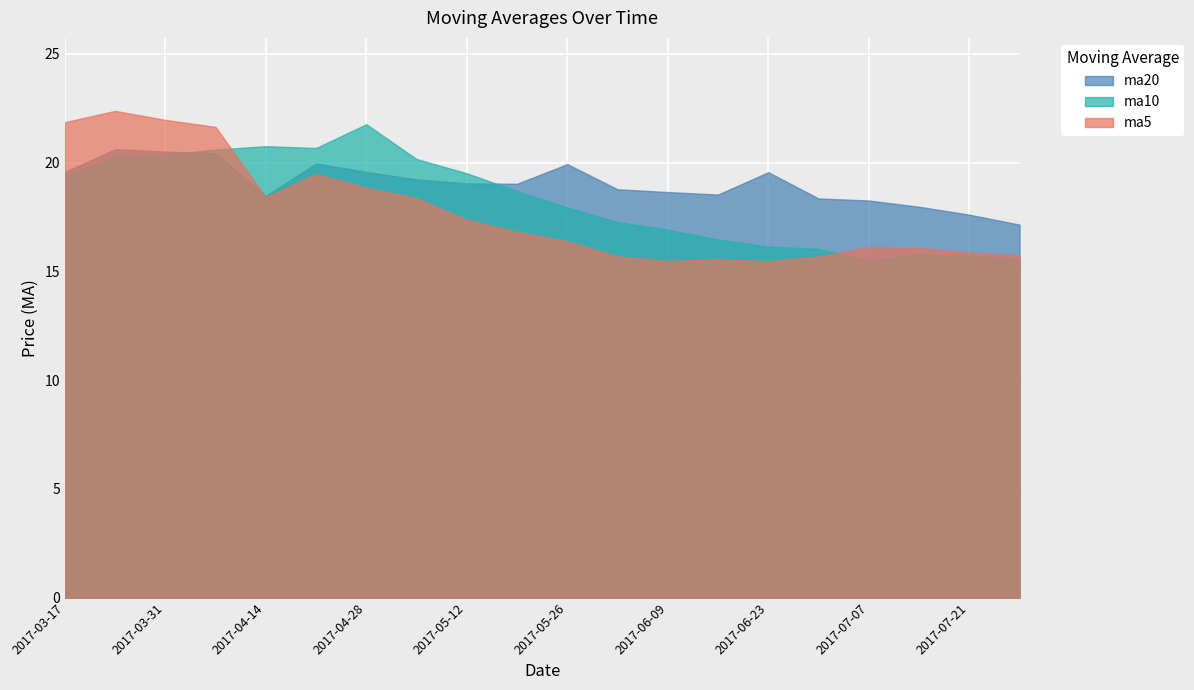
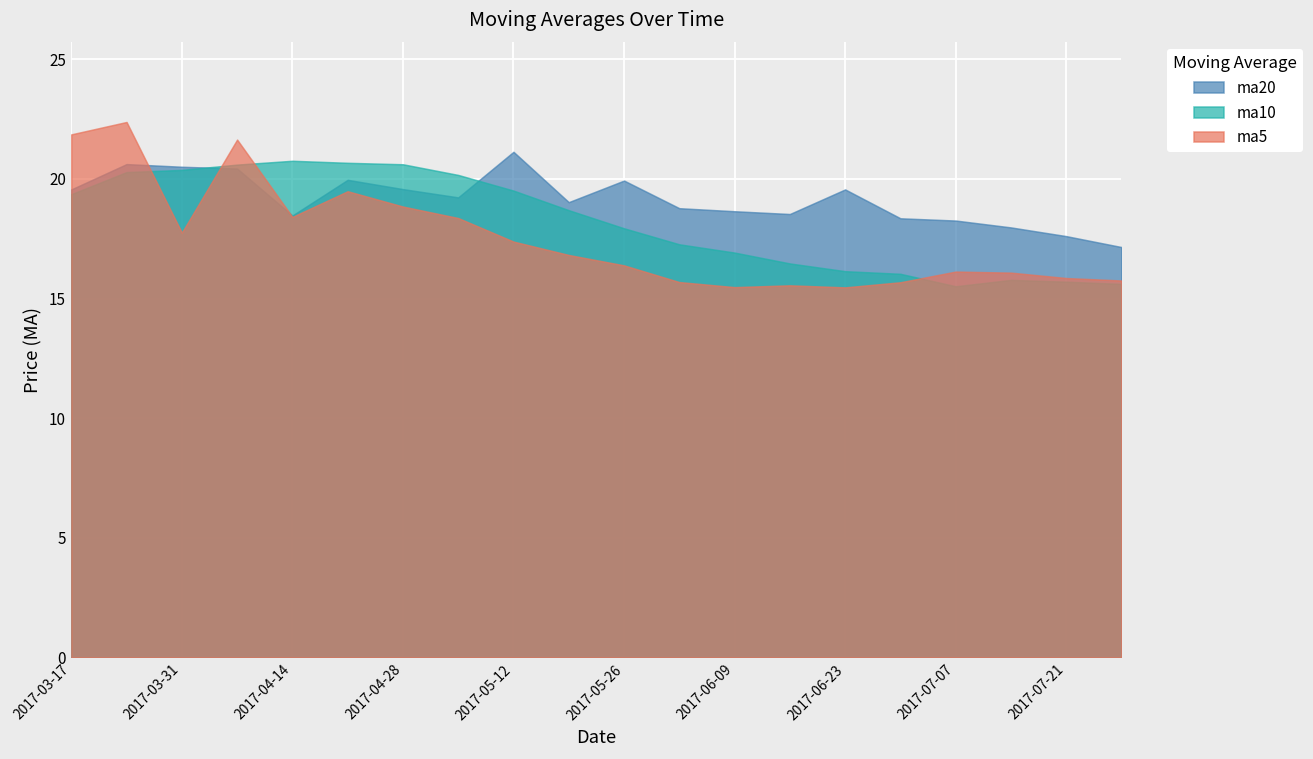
  {
    "ma20": {
      "2017-03-17": 19.6,
      "2017-03-31": 20.5,
      "2017-04-28": 19.6,
-     "2017-05-12": 19.0,
+     "2017-05-12": 21.1,
      "2017-05-26": 19.9,
      "2017-06-09": 18.6,
      "2017-06-23": 19.6,
      "2017-07-07": 18.3,
      "2017-07-21": 17.6
    },
    "ma10": {
      "2017-03-17": 19.4,
      "2017-03-31": 20.4,
      "2017-04-14": 20.8,
-     "2017-04-28": 21.8,
+     "2017-04-28": 20.6,
      "2017-05-12": 19.5,
      "2017-05-26": 17.9,
      "2017-06-09": 16.9,
      "2017-06-23": 16.1,
      "2017-07-07": 15.5,
      "2017-07-21": 15.7
    },
    "ma5": {
      "2017-03-17": 21.9,
-     "2017-03-31": 22.0,
+     "2017-03-31": 17.8,
      "2017-04-28": 18.8,
      "2017-05-12": 17.4,
      "2017-05-26": 16.4,
      "2017-06-09": 15.5,
      "2017-06-23": 15.5,
      "2017-07-07": 16.1,
      "2017-07-21": 15.9
    }
  }
